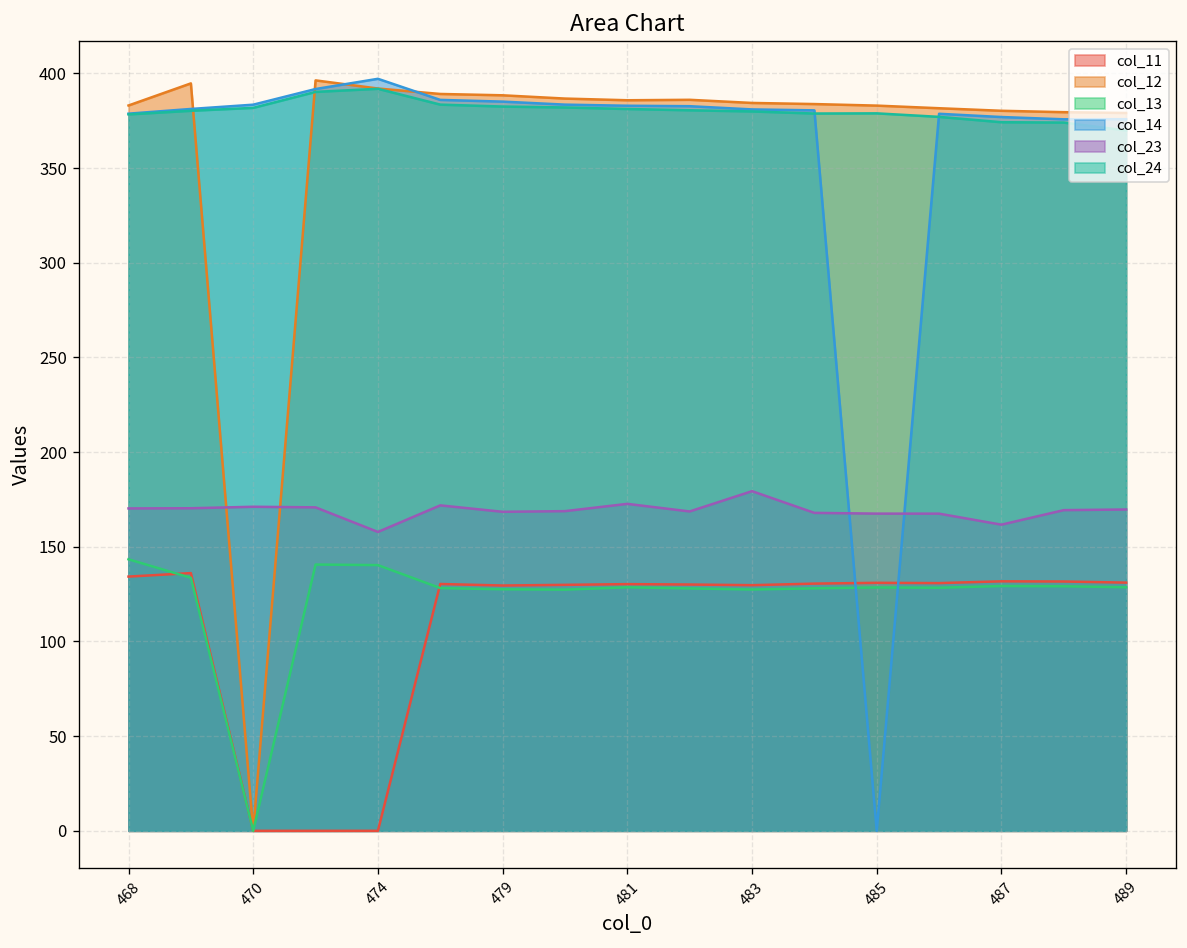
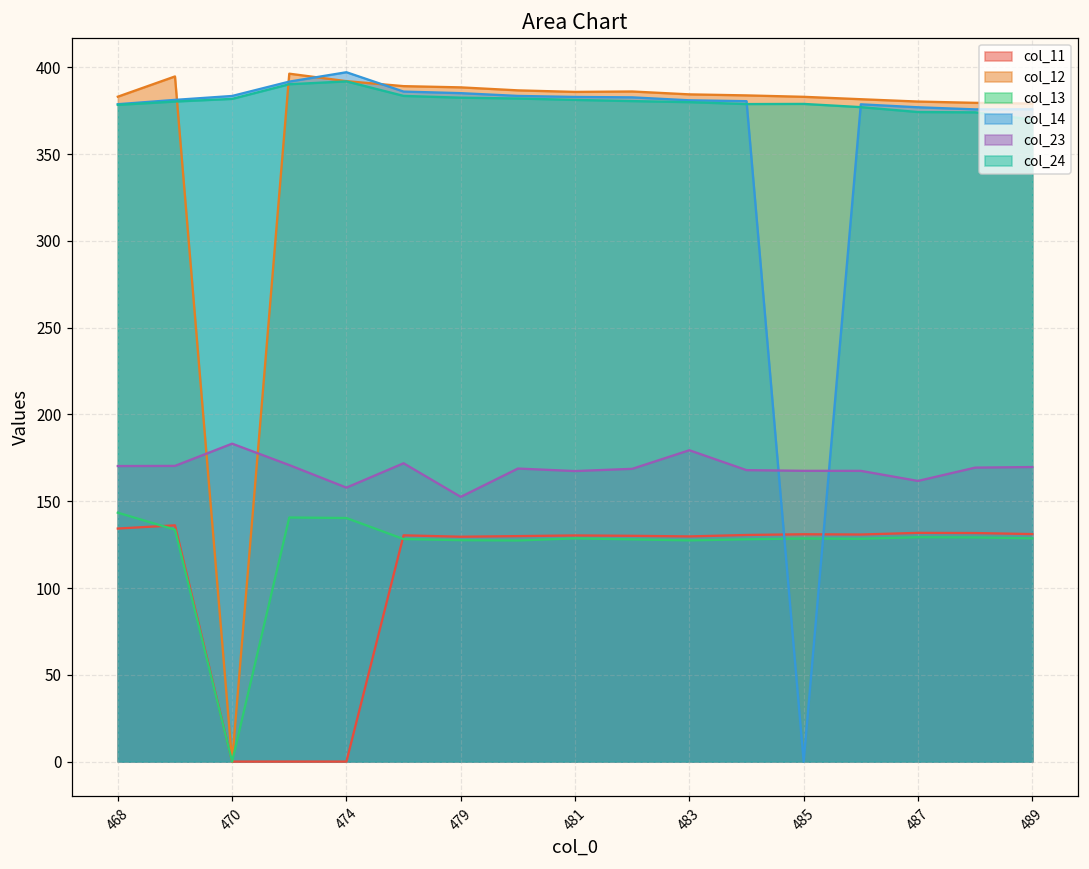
  {
    "col_23": {
      "468": 170,
-     "470": 171,
+     "470": 183,
      "474": 158,
-     "479": 168,
-     "481": 173,
+     "479": 153,
+     "481": 167,
      "483": 179,
      "485": 168,
      "487": 162,
      "489": 170
    }
  }
